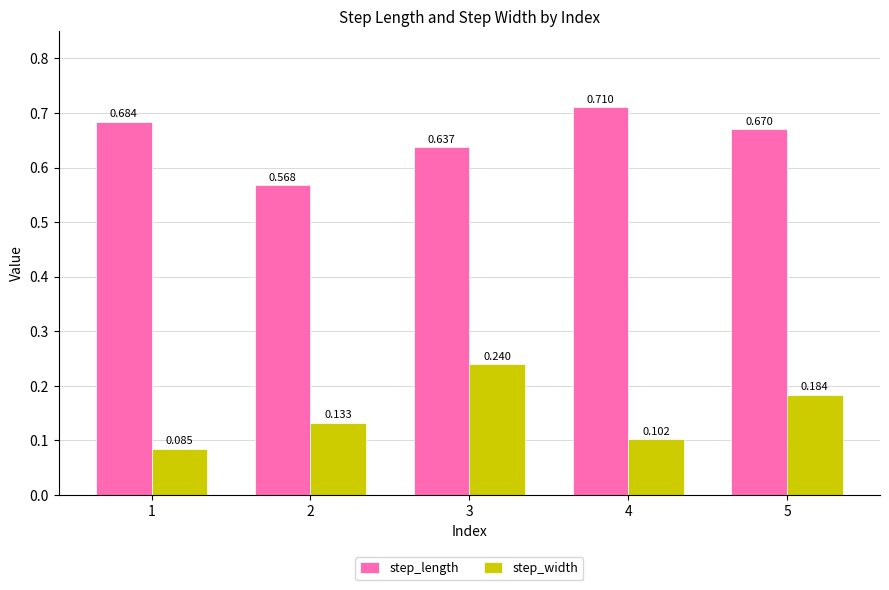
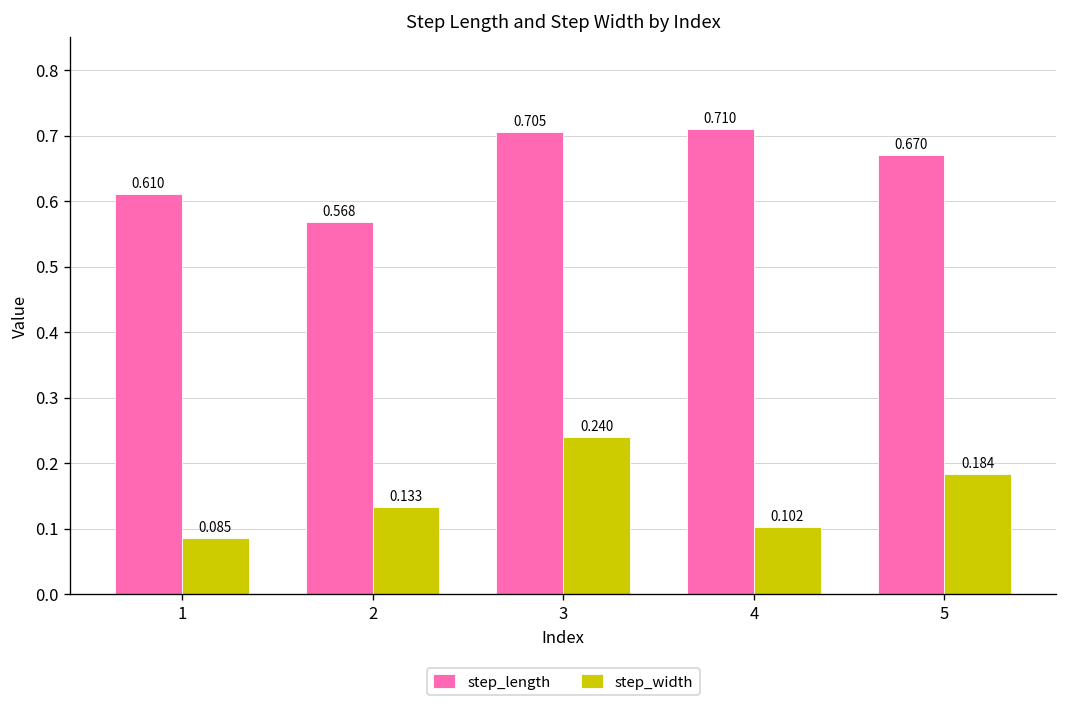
  {
    "step_length": {
-     "1": 0.684,
+     "1": 0.610,
      "2": 0.568,
-     "3": 0.637,
+     "3": 0.705,
      "4": 0.710,
      "5": 0.670
    },
    "step_width": {
      "1": 0.085,
      "2": 0.133,
      "3": 0.240,
      "4": 0.102,
      "5": 0.184
    }
  }
